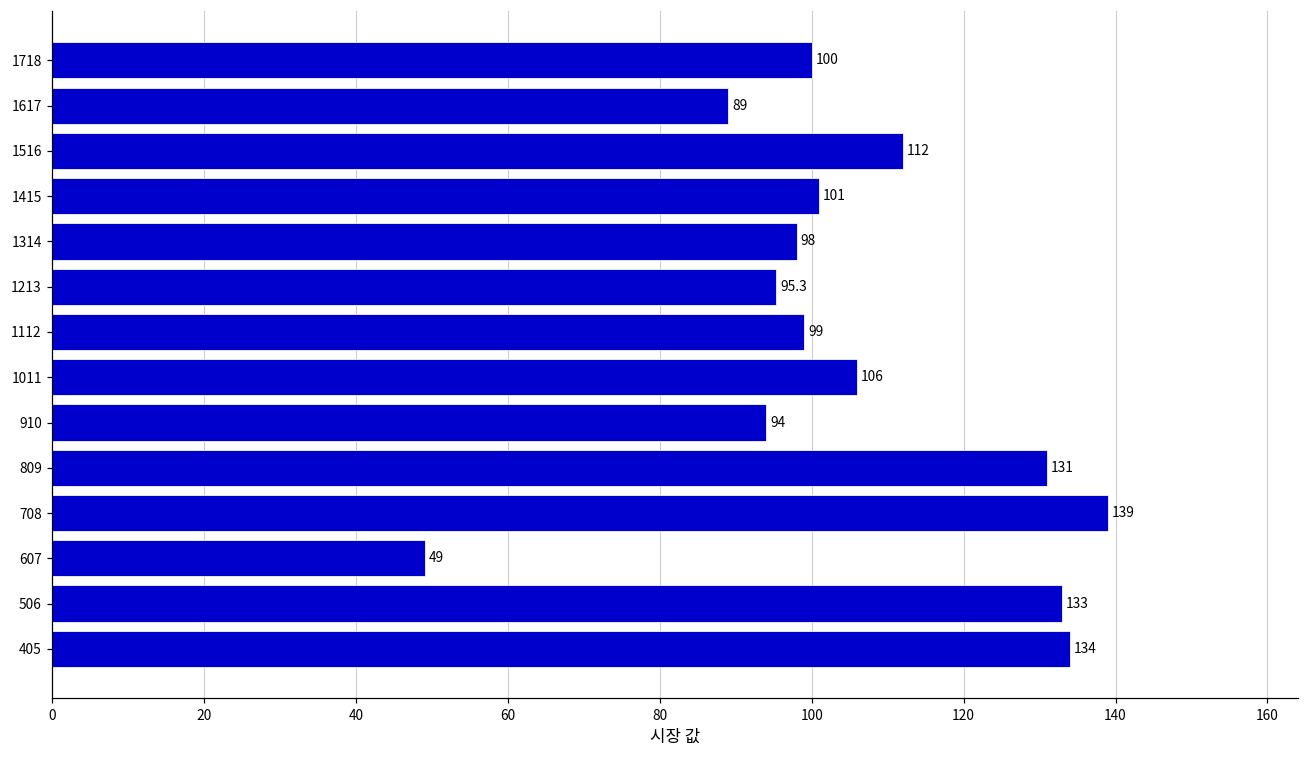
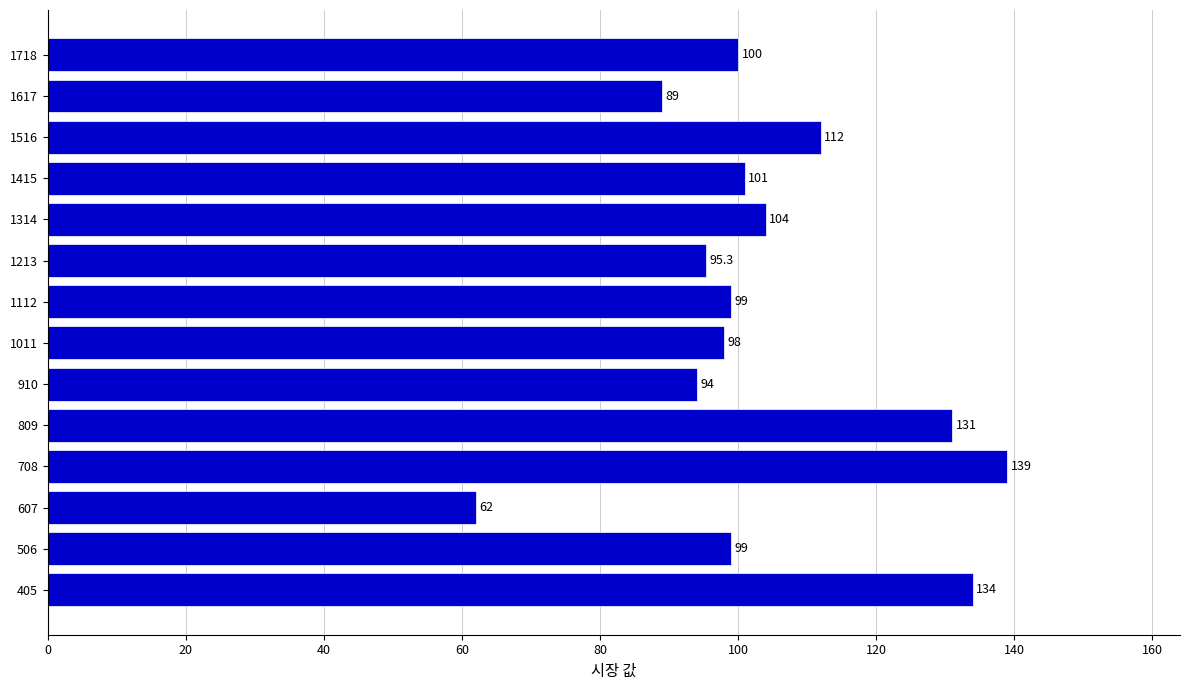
  {
    "1718": 100,
    "1617": 89,
    "1516": 112,
    "1415": 101,
-   "1314": 98,
+   "1314": 104,
    "1213": 95.3,
    "1112": 99,
-   "1011": 106,
+   "1011": 98,
    "910": 94,
    "809": 131,
    "708": 139,
-   "607": 49,
-   "506": 133,
+   "607": 62,
+   "506": 99,
    "405": 134
  }
